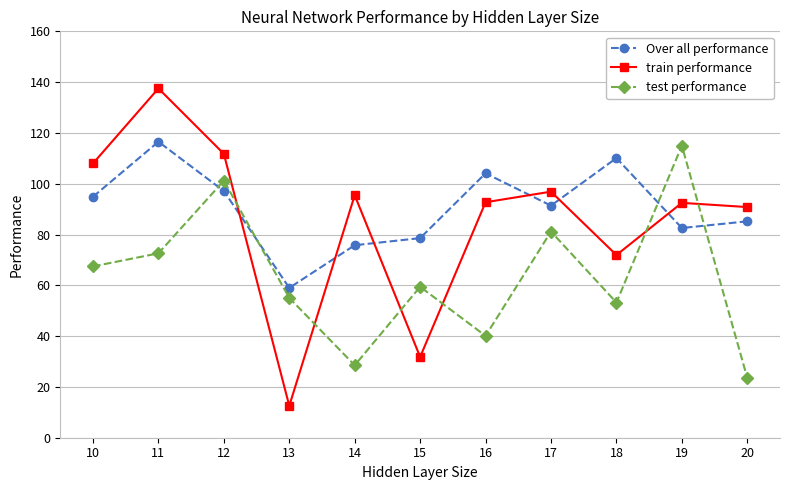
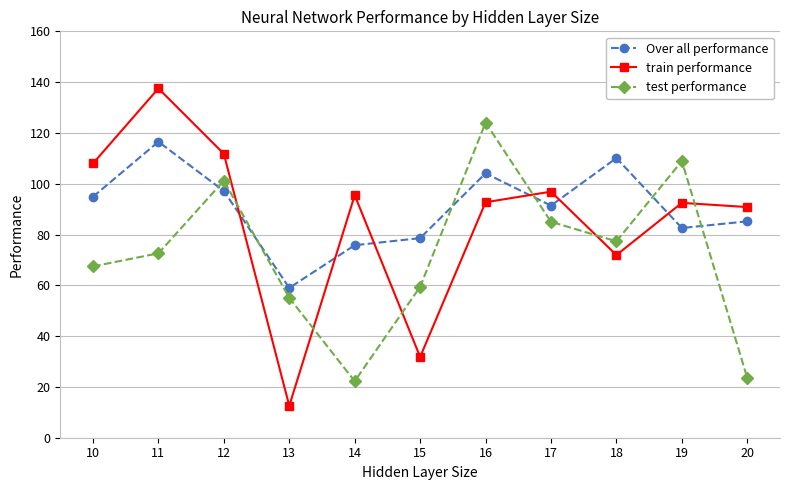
  {
    "Over all performance": {
      "10": 95,
      "11": 117,
      "12": 97,
      "13": 59,
      "14": 76,
      "15": 79,
      "16": 104,
      "17": 91,
      "18": 110,
      "19": 83,
      "20": 85
    },
    "train performance": {
      "10": 108,
      "11": 138,
      "12": 112,
      "13": 13,
      "14": 95,
      "15": 32,
      "16": 93,
      "17": 97,
      "18": 72,
      "19": 92,
      "20": 91
    },
    "test performance": {
      "10": 67,
      "11": 73,
      "12": 101,
      "13": 55,
-     "14": 29,
+     "14": 22,
      "15": 59,
-     "16": 40,
-     "17": 81,
-     "18": 53,
-     "19": 115,
+     "16": 124,
+     "17": 85,
+     "18": 77,
+     "19": 109,
      "20": 24
    }
  }
